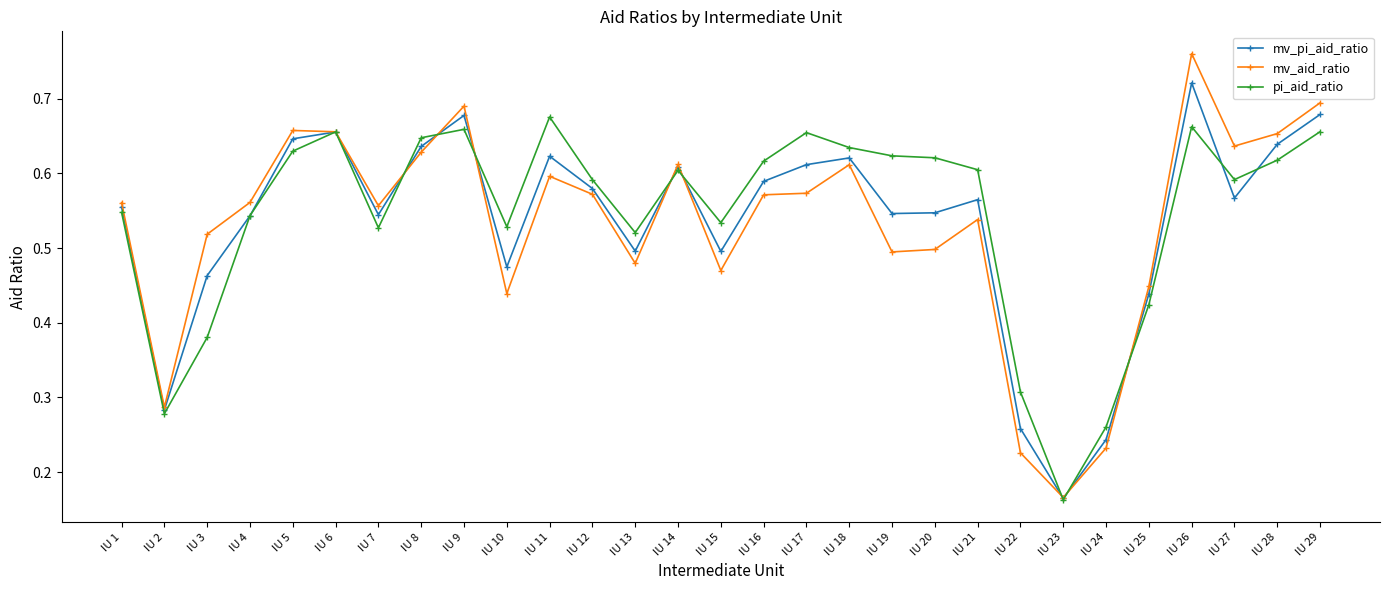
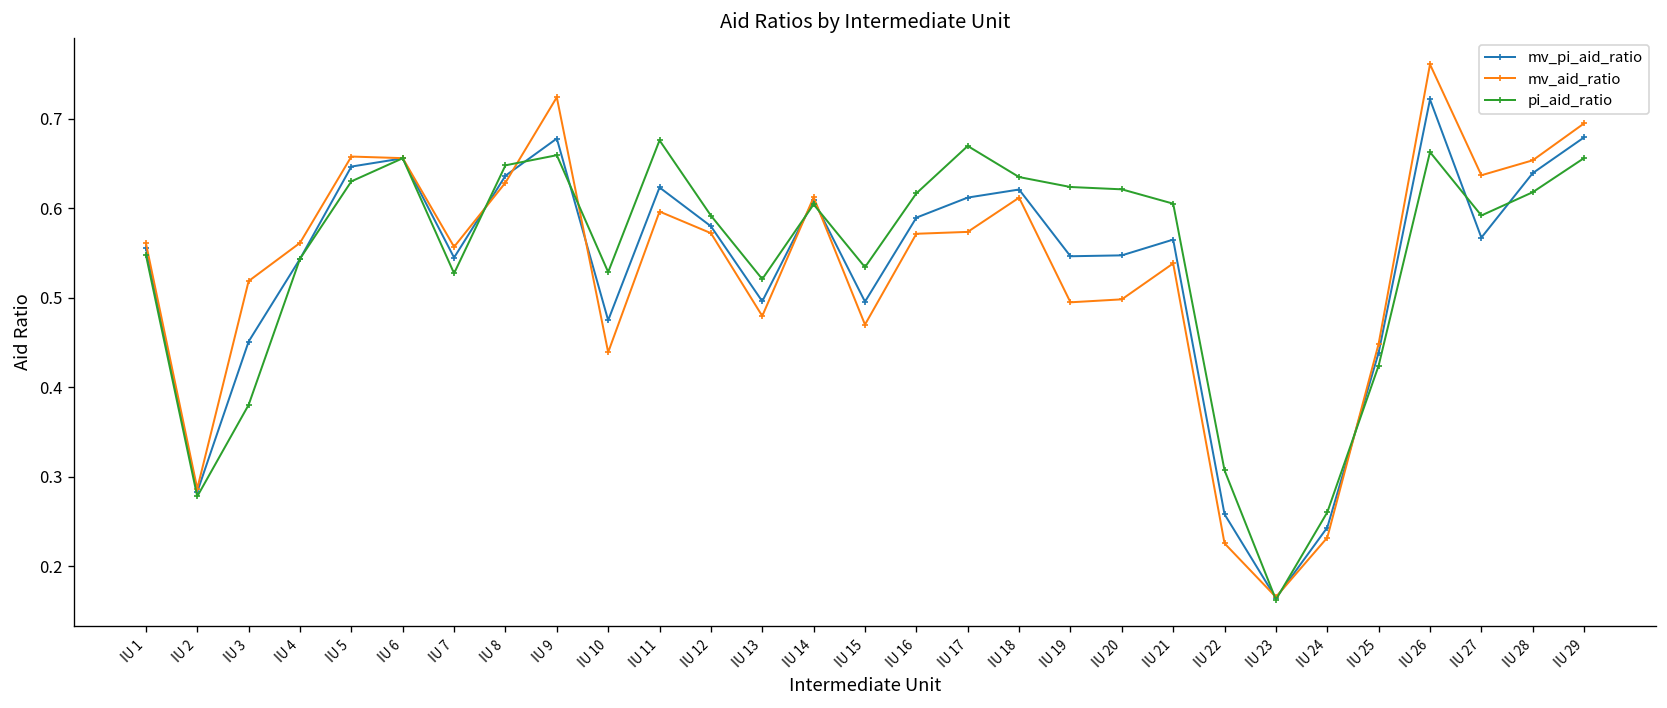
  {
    "mv_pi_aid_ratio": {
      "IU 1": 0.56,
      "IU 2": 0.28,
-     "IU 3": 0.46,
+     "IU 3": 0.45,
      "IU 5": 0.65,
      "IU 7": 0.54,
      "IU 8": 0.64,
      "IU 9": 0.68,
      "IU 10": 0.47,
      "IU 11": 0.62,
      "IU 12": 0.58,
      "IU 13": 0.50,
      "IU 15": 0.50,
      "IU 16": 0.59,
      "IU 17": 0.61,
      "IU 18": 0.62,
      "IU 19": 0.55,
      "IU 20": 0.55,
      "IU 21": 0.56,
      "IU 22": 0.26,
      "IU 24": 0.24,
      "IU 25": 0.44,
      "IU 26": 0.72,
      "IU 27": 0.57,
      "IU 28": 0.64,
      "IU 29": 0.68
    },
    "mv_aid_ratio": {
      "IU 1": 0.56,
      "IU 2": 0.29,
      "IU 3": 0.52,
      "IU 4": 0.56,
      "IU 5": 0.66,
      "IU 7": 0.56,
      "IU 8": 0.63,
-     "IU 9": 0.69,
+     "IU 9": 0.72,
      "IU 10": 0.44,
      "IU 11": 0.60,
      "IU 12": 0.57,
      "IU 13": 0.48,
      "IU 15": 0.47,
      "IU 16": 0.57,
      "IU 17": 0.57,
      "IU 18": 0.61,
      "IU 19": 0.49,
      "IU 20": 0.50,
      "IU 21": 0.54,
      "IU 22": 0.23,
      "IU 24": 0.23,
      "IU 25": 0.45,
      "IU 26": 0.76,
      "IU 27": 0.64,
      "IU 28": 0.65,
      "IU 29": 0.69
    },
    "pi_aid_ratio": {
      "IU 1": 0.55,
      "IU 2": 0.28,
      "IU 3": 0.38,
      "IU 5": 0.63,
      "IU 7": 0.53,
      "IU 8": 0.65,
      "IU 9": 0.66,
      "IU 10": 0.53,
      "IU 11": 0.68,
      "IU 12": 0.59,
      "IU 13": 0.52,
      "IU 14": 0.60,
      "IU 15": 0.53,
      "IU 16": 0.62,
-     "IU 17": 0.65,
+     "IU 17": 0.67,
      "IU 18": 0.63,
      "IU 19": 0.62,
      "IU 20": 0.62,
      "IU 21": 0.61,
      "IU 22": 0.31,
      "IU 24": 0.26,
      "IU 25": 0.42,
      "IU 26": 0.66,
      "IU 27": 0.59,
      "IU 28": 0.62,
      "IU 29": 0.66
    }
  }
